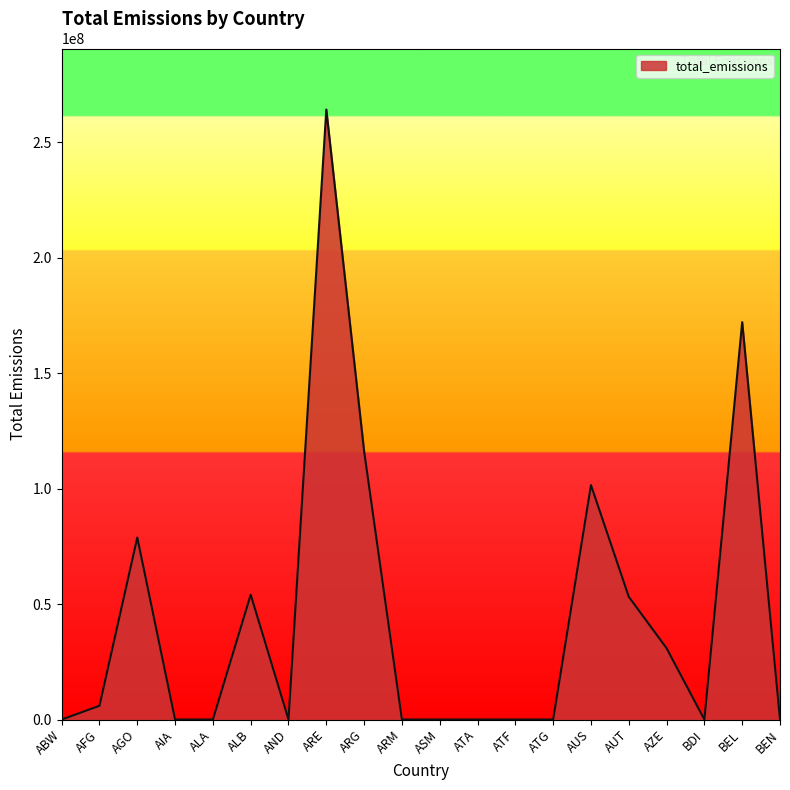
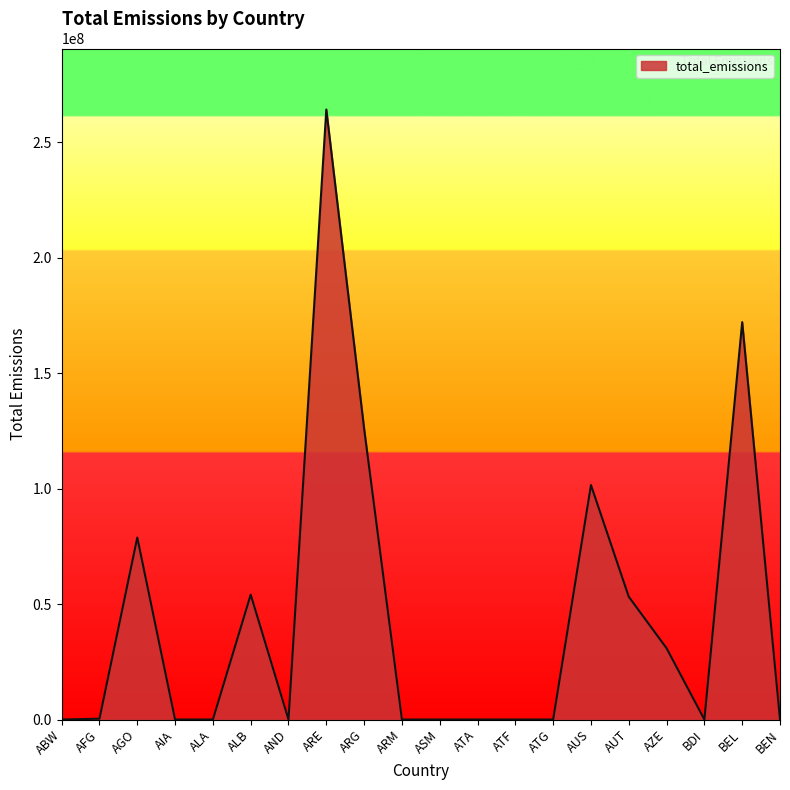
  {
    "ABW": 0,
-   "AFG": 6000000,
+   "AFG": 0,
    "AGO": 79000000,
    "AIA": 0,
    "ALA": 0,
    "ALB": 54000000,
    "AND": 0,
    "ARE": 264000000,
-   "ARG": 116000000,
+   "ARG": 126000000,
    "ARM": 0,
    "ASM": 0,
    "ATA": 0,
    "ATF": 0,
    "ATG": 0,
    "AUS": 102000000,
    "AUT": 53000000,
    "AZE": 31000000,
    "BDI": 0,
    "BEL": 172000000,
    "BEN": 0
  }
